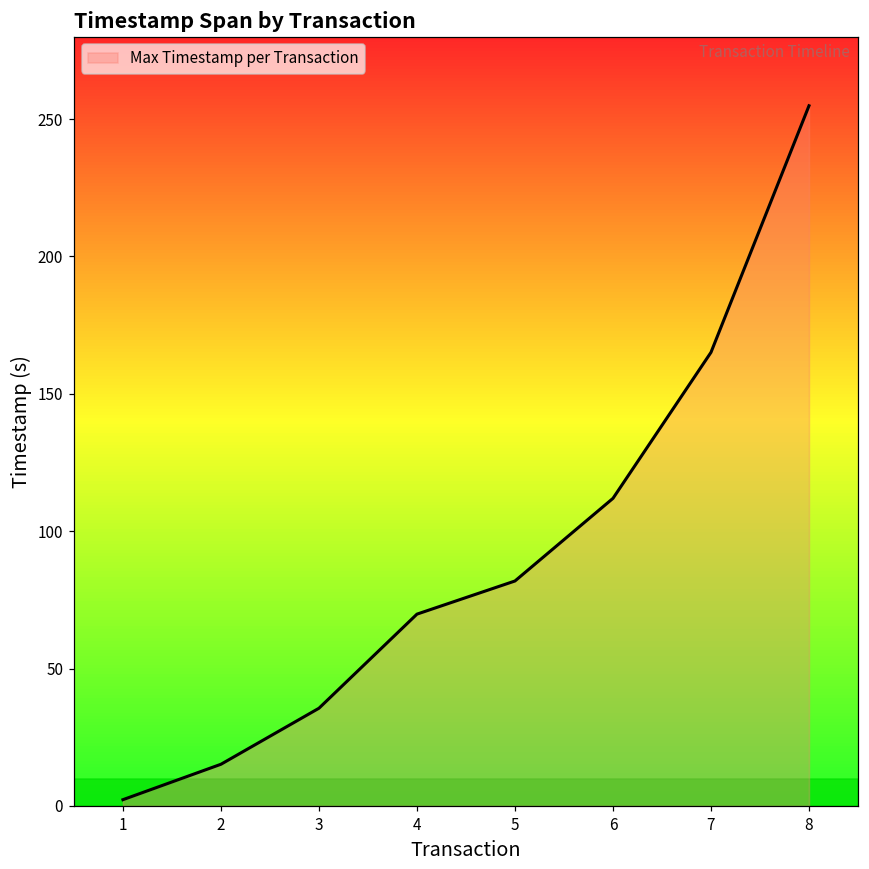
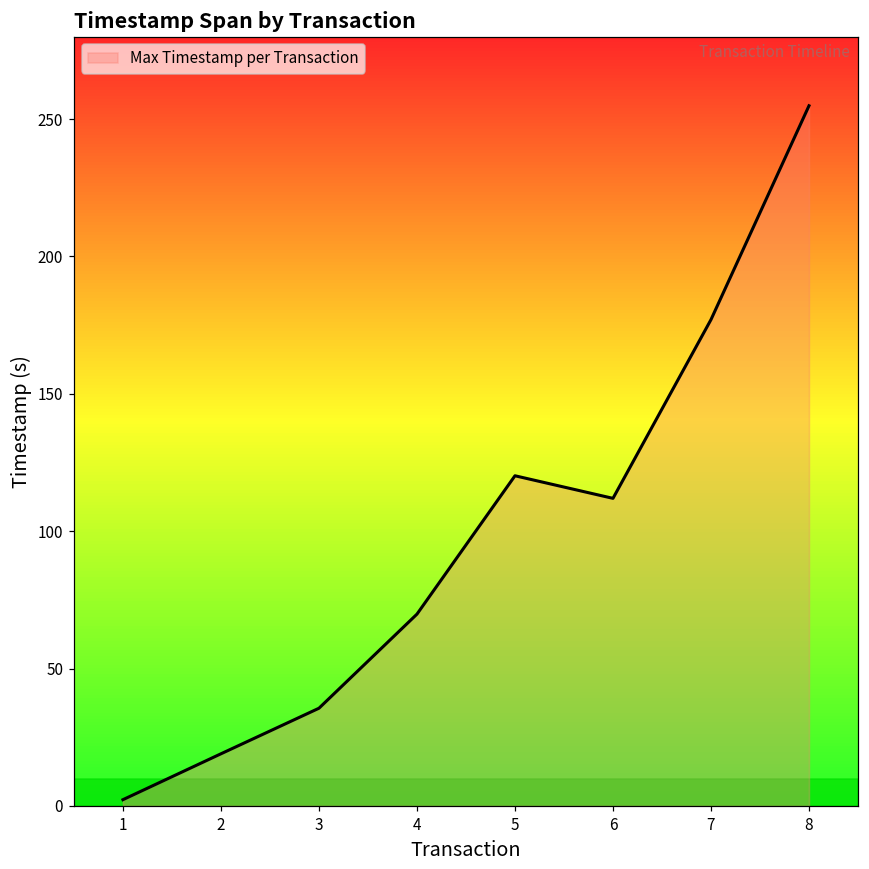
  {
-   "2": 15,
+   "2": 19,
    "3": 36,
    "4": 70,
-   "5": 82,
+   "5": 120,
    "6": 112,
-   "7": 165,
+   "7": 177,
    "8": 255
  }
